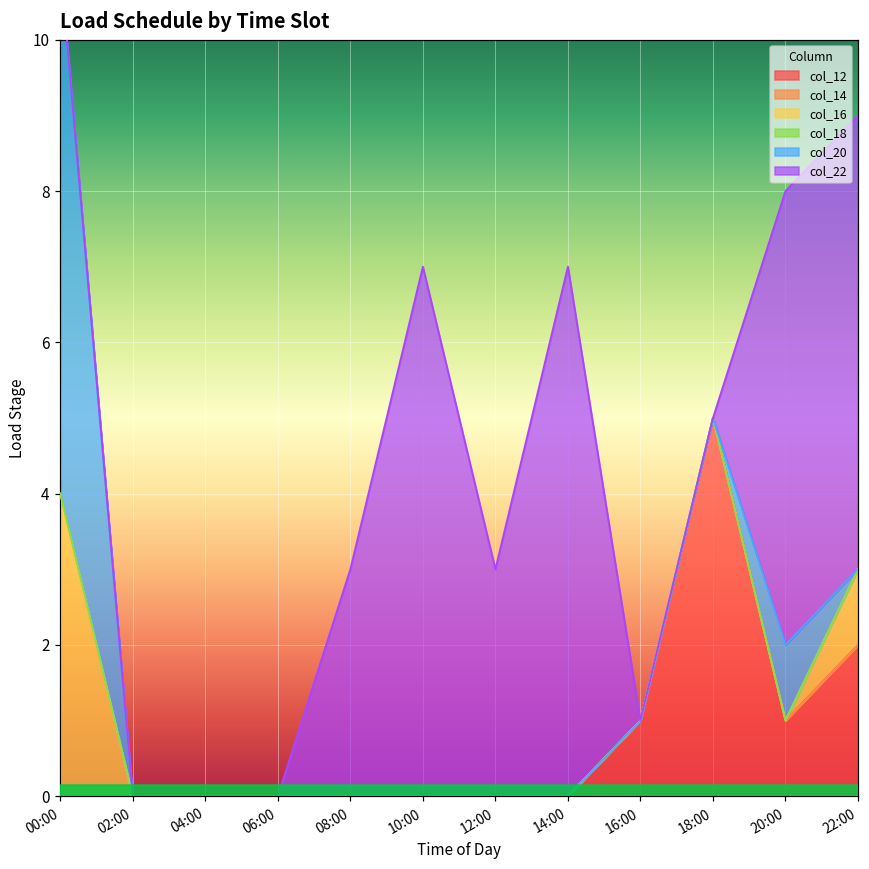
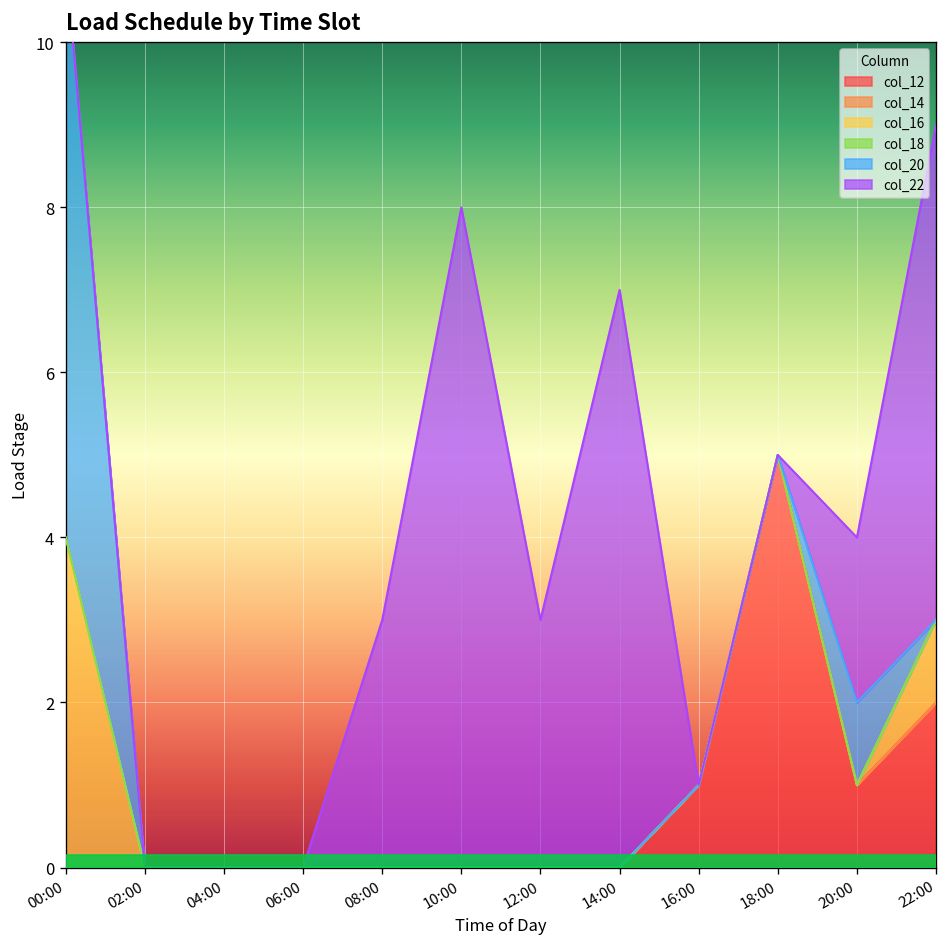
  {
    "col_14": {
      "22:00": 2
    },
    "col_18": {
      "00:00": 4
    },
    "col_20": {
      "20:00": 1
    },
    "col_22": {
      "08:00": 3,
-     "10:00": 7,
+     "10:00": 8,
      "12:00": 3,
      "14:00": 7,
-     "20:00": 6,
+     "20:00": 2,
      "22:00": 6
    }
  }
